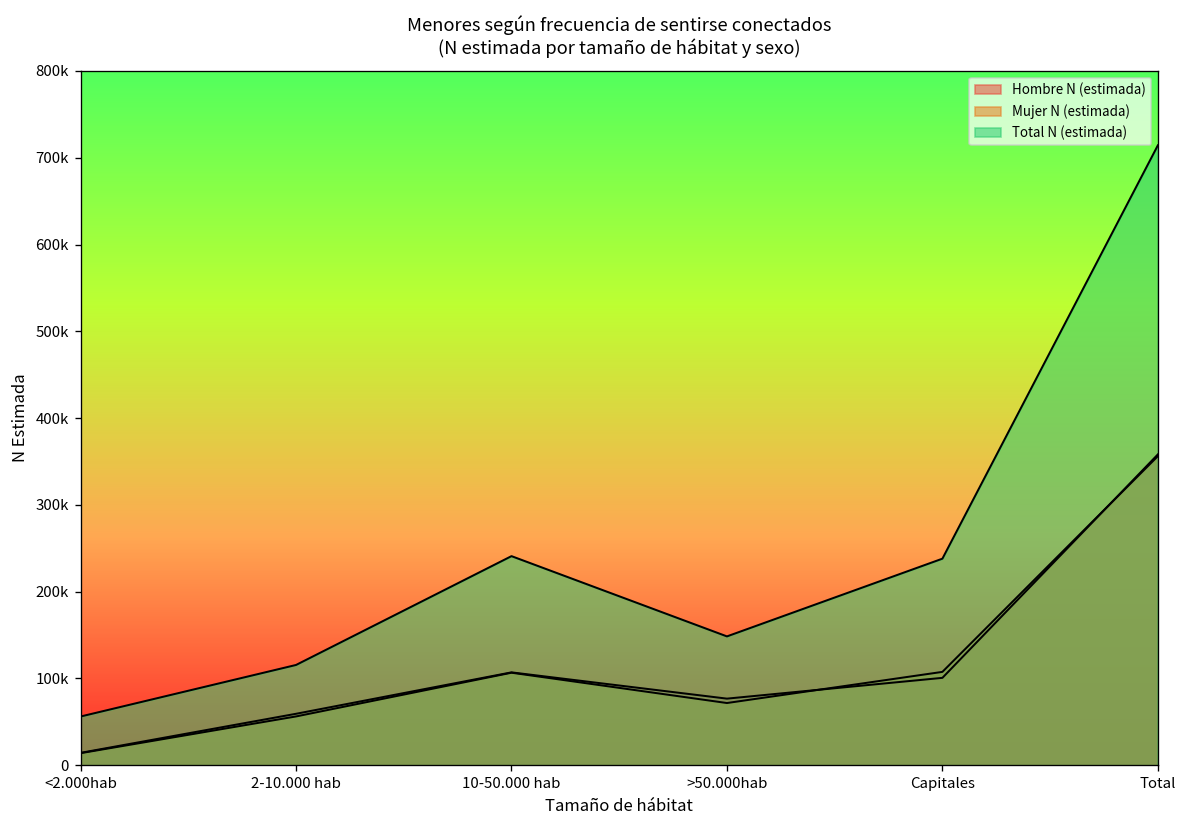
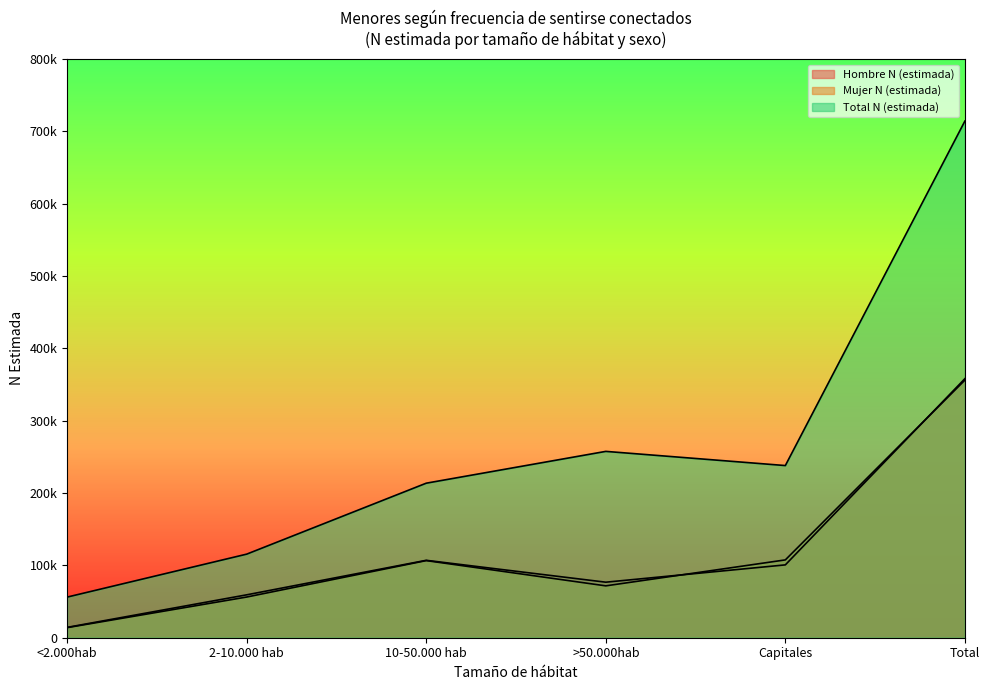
  {
    "Total N (estimada)": {
      "<2.000hab": 60000,
      "2-10.000 hab": 120000,
-     "10-50.000 hab": 240000,
-     ">50.000hab": 150000,
+     "10-50.000 hab": 210000,
+     ">50.000hab": 260000,
      "Capitales": 240000,
      "Total": 710000
    }
  }
